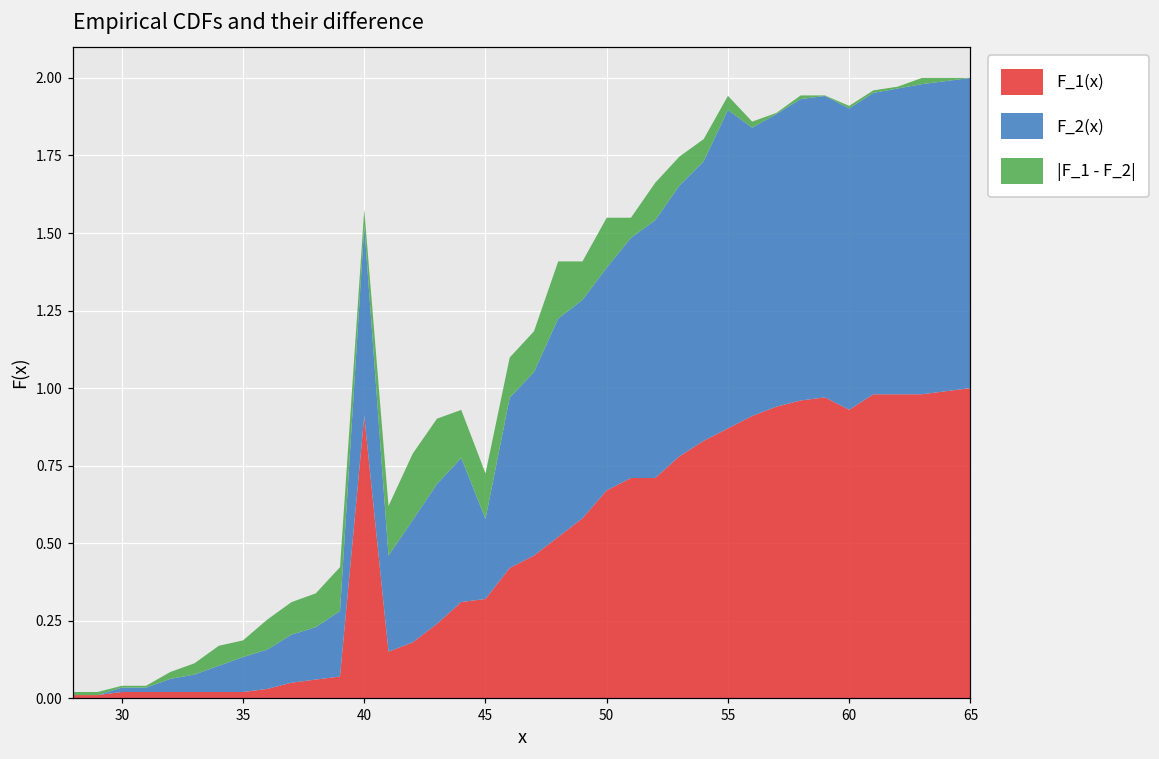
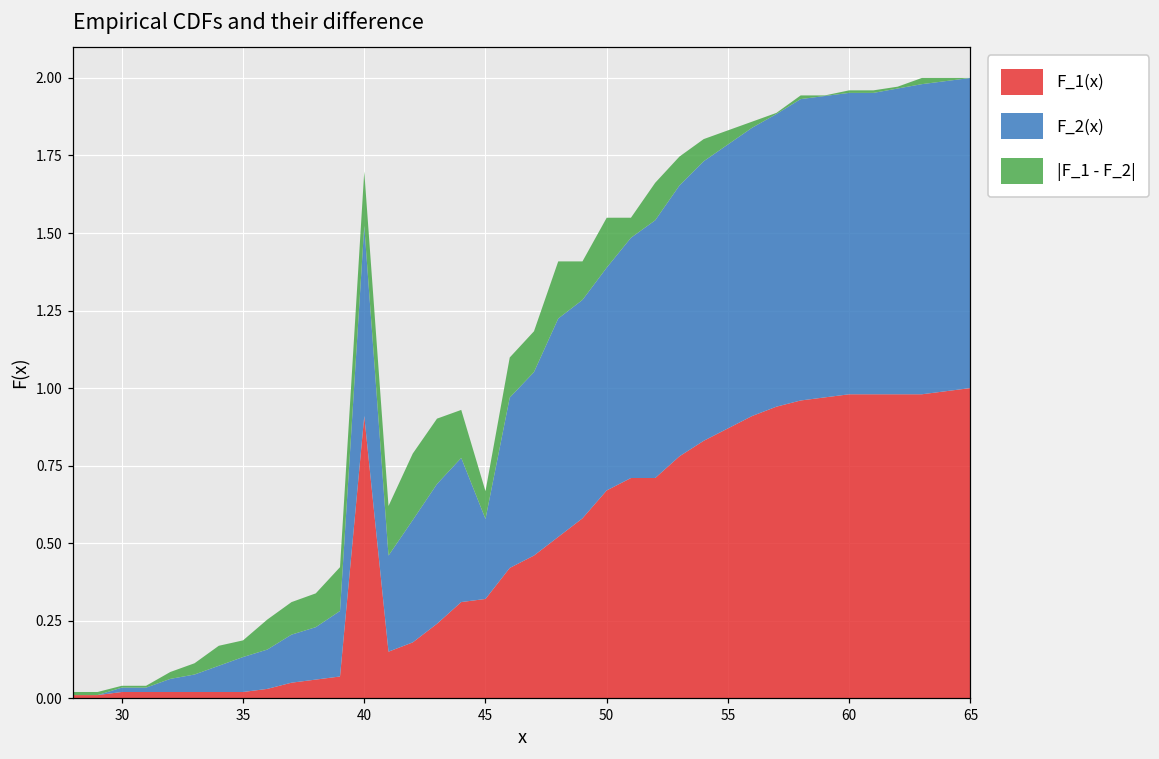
  {
    "F_1(x)": {
      "30": 0.02,
      "35": 0.02,
      "40": 0.91,
      "45": 0.32,
      "50": 0.67,
      "55": 0.87,
-     "60": 0.93,
+     "60": 0.98,
      "65": 1.00
    },
    "F_2(x)": {
      "35": 0.11,
      "40": 0.61,
      "45": 0.26,
      "50": 0.72,
-     "55": 1.03
+     "55": 0.92
    },
    "|F_1 - F_2|": {
      "35": 0.05,
-     "40": 0.05,
-     "45": 0.15,
+     "40": 0.18,
+     "45": 0.09,
      "50": 0.16,
      "55": 0.05
    }
  }
